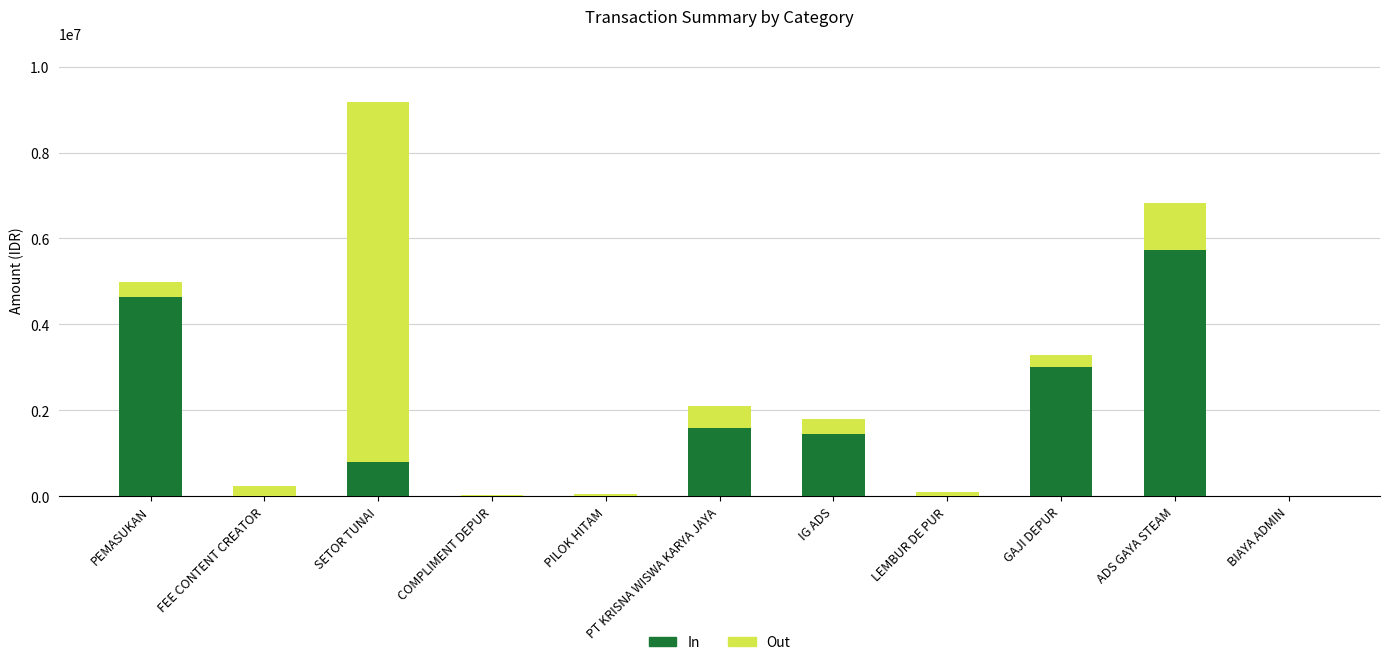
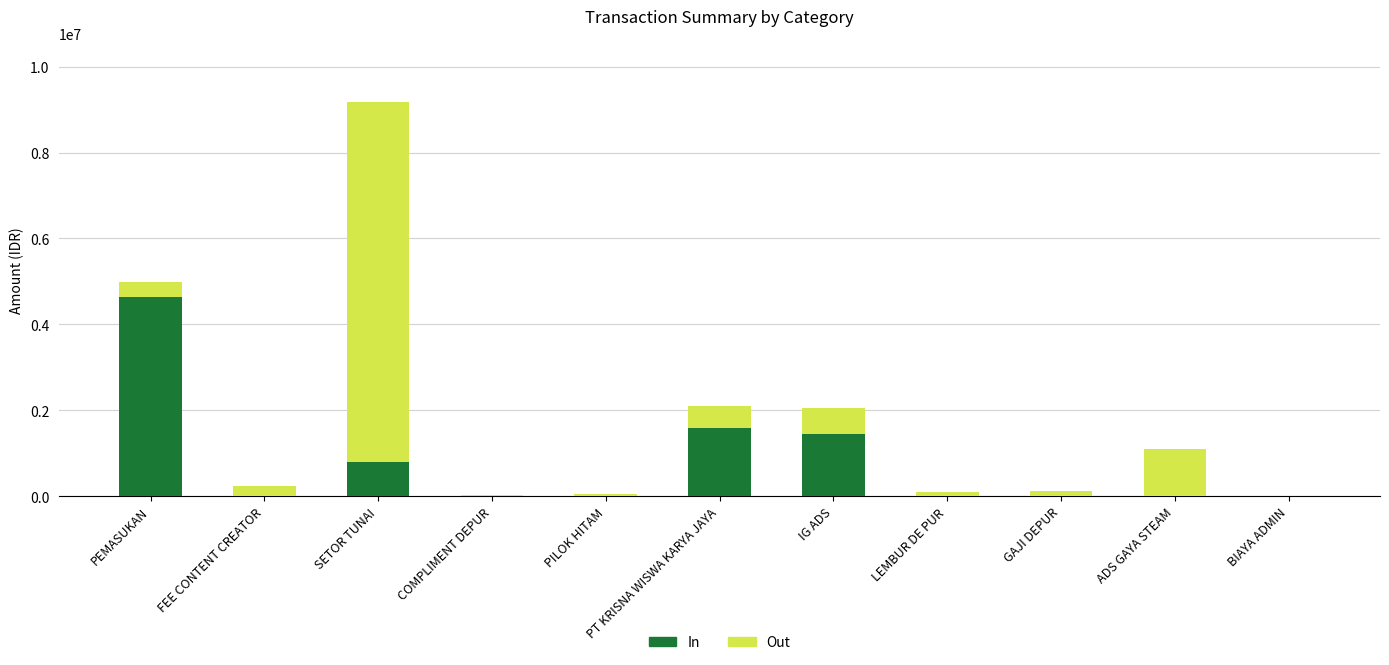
  {
    "In": {
      "PEMASUKAN": 4600000,
      "FEE CONTENT CREATOR": 0,
      "SETOR TUNAI": 800000,
      "COMPLIMENT DEPUR": 0,
      "PILOK HITAM": 0,
      "PT KRISNA WISWA KARYA JAYA": 1600000,
      "IG ADS": 1400000,
      "LEMBUR DE PUR": 0,
-     "GAJI DEPUR": 3000000,
-     "ADS GAYA STEAM": 5700000,
+     "GAJI DEPUR": 0,
+     "ADS GAYA STEAM": 0,
      "BIAYA ADMIN": 0
    },
    "Out": {
      "PEMASUKAN": 400000,
      "FEE CONTENT CREATOR": 200000,
      "SETOR TUNAI": 8400000,
      "PT KRISNA WISWA KARYA JAYA": 500000,
-     "IG ADS": 400000,
+     "IG ADS": 600000,
      "LEMBUR DE PUR": 100000,
-     "GAJI DEPUR": 300000,
+     "GAJI DEPUR": 100000,
      "ADS GAYA STEAM": 1100000
    }
  }
